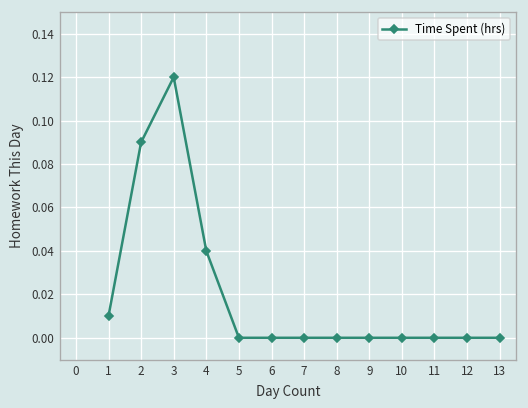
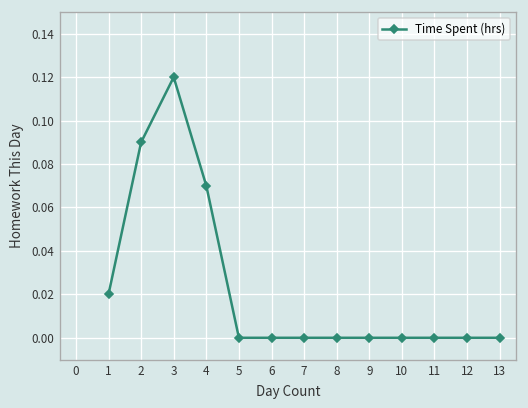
  {
-   "1": 0.01,
+   "1": 0.02,
    "2": 0.09,
    "3": 0.12,
-   "4": 0.04,
+   "4": 0.07,
    "5": 0.00,
    "6": 0.00,
    "7": 0.00,
    "8": 0.00,
    "9": 0.00,
    "10": 0.00,
    "11": 0.00,
    "12": 0.00,
    "13": 0.00
  }
